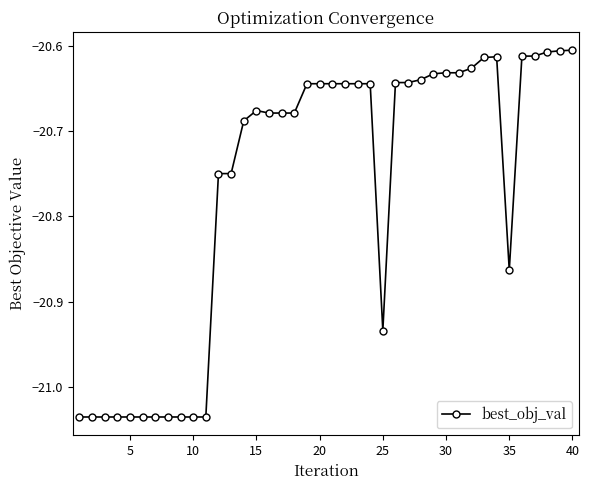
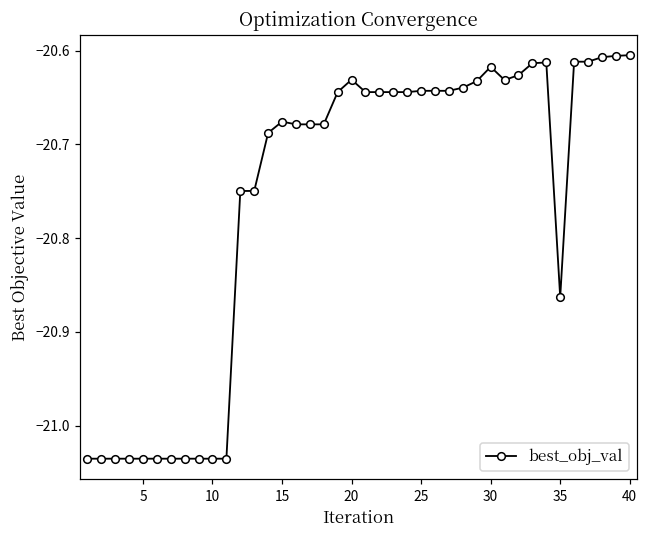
  {
    "5": -21.04,
    "10": -21.04,
    "15": -20.68,
-   "20": -20.64,
-   "25": -20.93,
-   "30": -20.63,
+   "20": -20.63,
+   "25": -20.64,
+   "30": -20.62,
    "35": -20.86,
    "40": -20.60
  }
